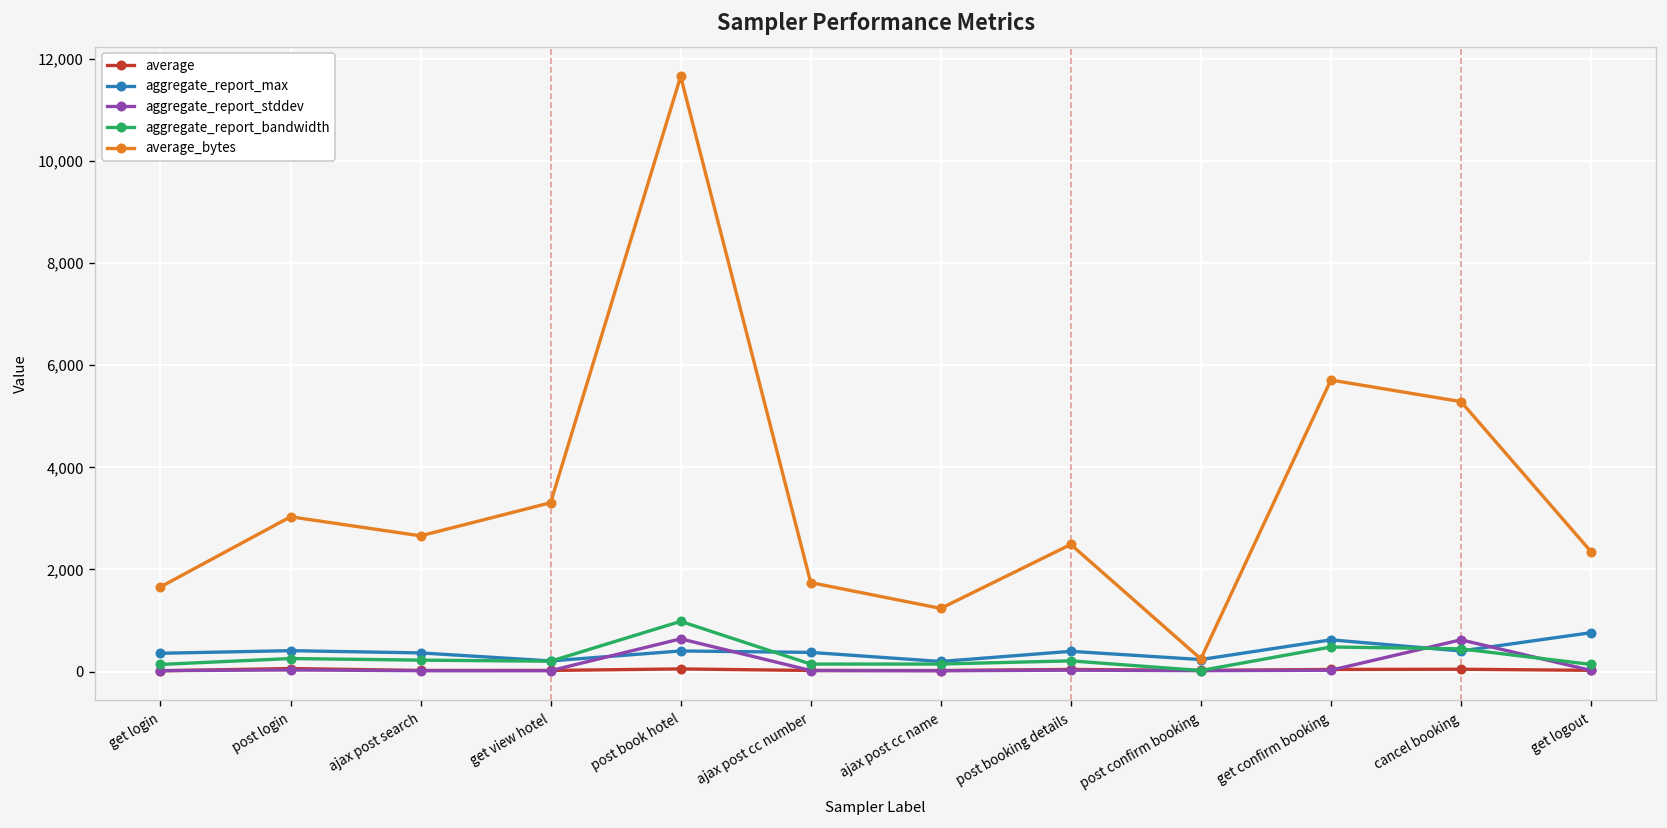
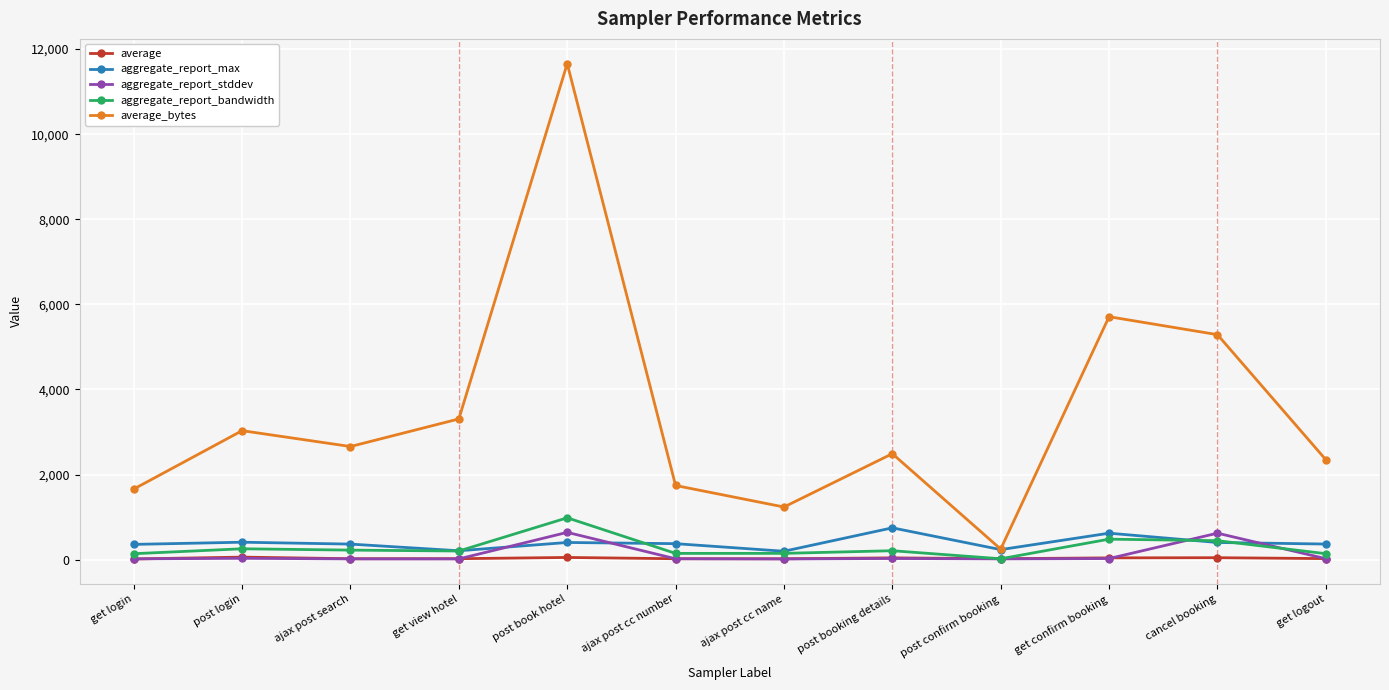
  {
    "average": {
      "post book hotel": "100",
      "cancel booking": "0"
    },
    "aggregate_report_max": {
      "get login": "400",
      "post login": "400",
      "ajax post search": "400",
      "post book hotel": "400",
      "ajax post cc number": "400",
-     "post booking details": "400",
+     "post booking details": "700",
      "get confirm booking": "600",
-     "get logout": "800"
+     "get logout": "400"
    },
    "aggregate_report_stddev": {
      "post book hotel": "600",
      "cancel booking": "600"
    },
    "aggregate_report_bandwidth": {
      "get login": "100",
      "post login": "300",
      "ajax post search": "200",
      "post book hotel": "1,000",
      "ajax post cc number": "100",
      "post booking details": "200",
      "get confirm booking": "500",
      "get logout": "100"
    },
    "average_bytes": {
      "get login": "1,700",
      "post login": "3,000",
      "ajax post search": "2,700",
      "get view hotel": "3,300",
      "post book hotel": "11,700",
      "ajax post cc number": "1,700",
      "ajax post cc name": "1,200",
      "post booking details": "2,500",
      "get confirm booking": "5,700",
      "cancel booking": "5,300",
      "get logout": "2,400"
    }
  }
